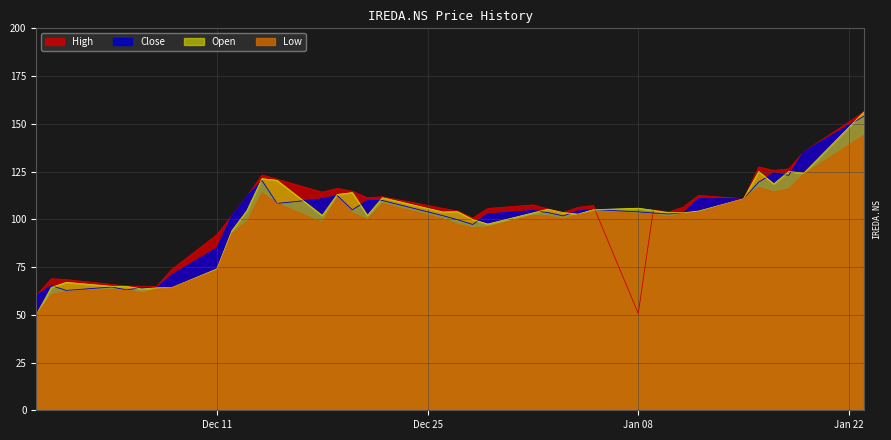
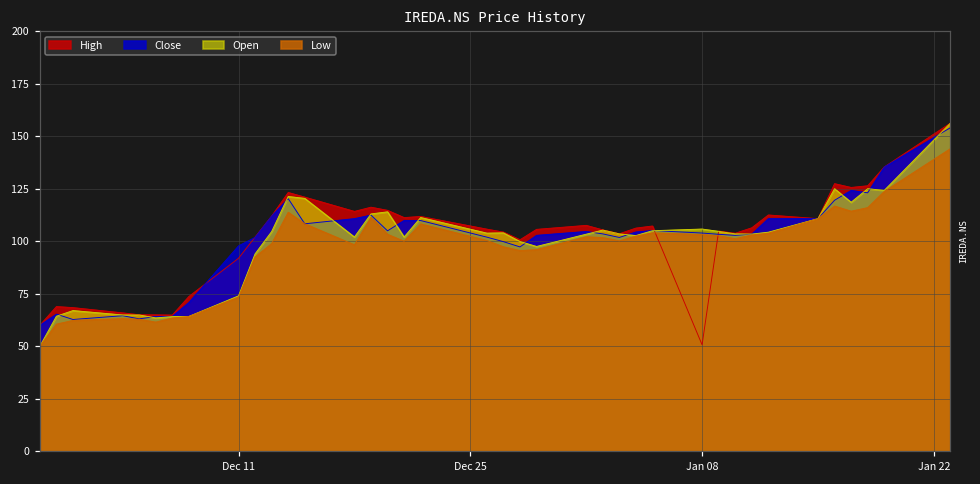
  {
    "High": {
      "Dec 11": 92,
      "Jan 08": 51
    },
    "Close": {
-     "Dec 11": 85
+     "Dec 11": 98
    },
    "Open": {
      "Jan 08": 106
    }
  }
